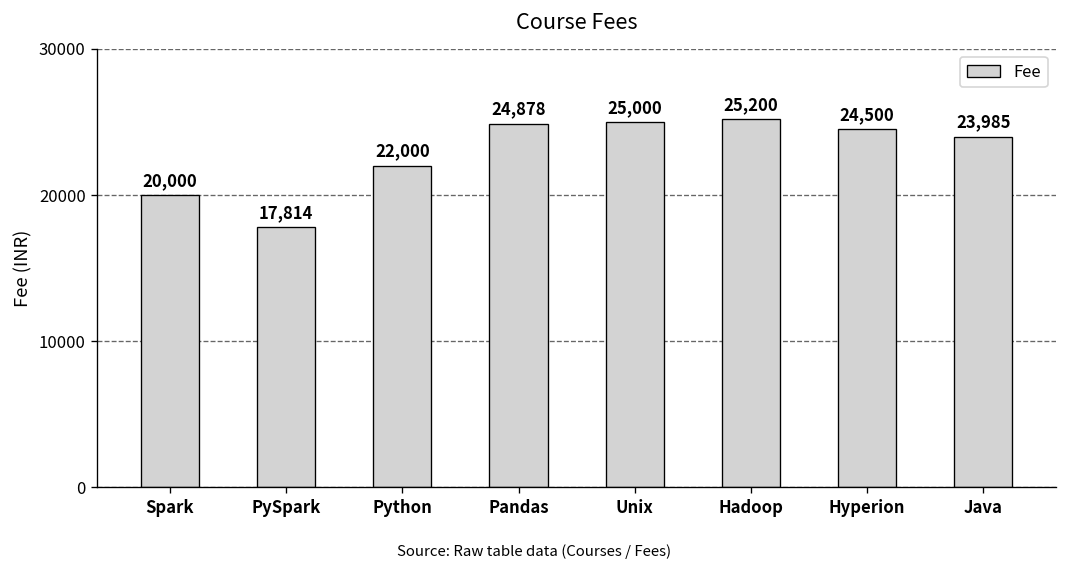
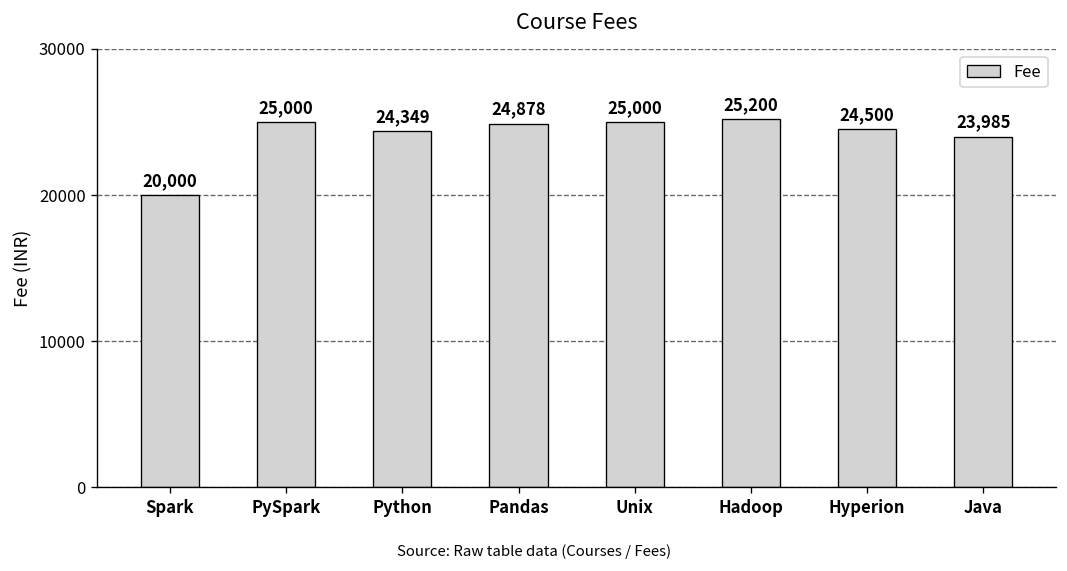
  {
    "Spark": "20,000",
-   "PySpark": "17,814",
-   "Python": "22,000",
+   "PySpark": "25,000",
+   "Python": "24,349",
    "Pandas": "24,878",
    "Unix": "25,000",
    "Hadoop": "25,200",
    "Hyperion": "24,500",
    "Java": "23,985"
  }
